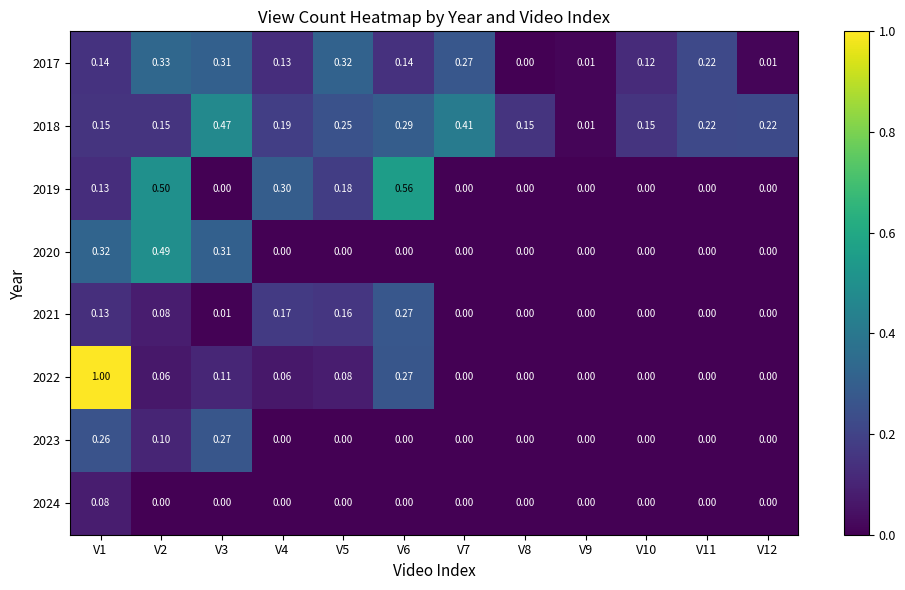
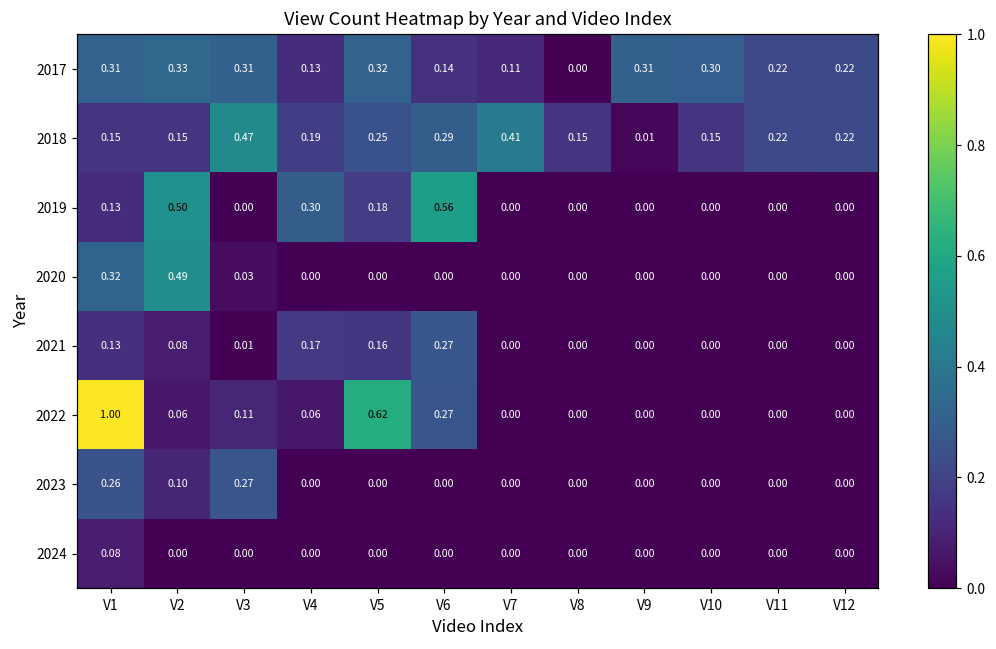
  {
    "2017": {
-     "V1": 0.14,
+     "V1": 0.31,
      "V2": 0.33,
      "V3": 0.31,
      "V4": 0.13,
      "V5": 0.32,
      "V6": 0.14,
-     "V7": 0.27,
+     "V7": 0.11,
      "V8": 0.00,
-     "V9": 0.01,
-     "V10": 0.12,
+     "V9": 0.31,
+     "V10": 0.30,
      "V11": 0.22,
-     "V12": 0.01
+     "V12": 0.22
    },
    "2018": {
      "V1": 0.15,
      "V2": 0.15,
      "V3": 0.47,
      "V4": 0.19,
      "V5": 0.25,
      "V6": 0.29,
      "V7": 0.41,
      "V8": 0.15,
      "V9": 0.01,
      "V10": 0.15,
      "V11": 0.22,
      "V12": 0.22
    },
    "2019": {
      "V1": 0.13,
      "V2": 0.50,
      "V3": 0.00,
      "V4": 0.30,
      "V5": 0.18,
      "V6": 0.56,
      "V7": 0.00,
      "V8": 0.00,
      "V9": 0.00,
      "V10": 0.00,
      "V11": 0.00,
      "V12": 0.00
    },
    "2020": {
      "V1": 0.32,
      "V2": 0.49,
-     "V3": 0.31,
+     "V3": 0.03,
      "V4": 0.00,
      "V5": 0.00,
      "V6": 0.00,
      "V7": 0.00,
      "V8": 0.00,
      "V9": 0.00,
      "V10": 0.00,
      "V11": 0.00,
      "V12": 0.00
    },
    "2021": {
      "V1": 0.13,
      "V2": 0.08,
      "V3": 0.01,
      "V4": 0.17,
      "V5": 0.16,
      "V6": 0.27,
      "V7": 0.00,
      "V8": 0.00,
      "V9": 0.00,
      "V10": 0.00,
      "V11": 0.00,
      "V12": 0.00
    },
    "2022": {
      "V1": 1.00,
      "V2": 0.06,
      "V3": 0.11,
      "V4": 0.06,
-     "V5": 0.08,
+     "V5": 0.62,
      "V6": 0.27,
      "V7": 0.00,
      "V8": 0.00,
      "V9": 0.00,
      "V10": 0.00,
      "V11": 0.00,
      "V12": 0.00
    },
    "2023": {
      "V1": 0.26,
      "V2": 0.10,
      "V3": 0.27,
      "V4": 0.00,
      "V5": 0.00,
      "V6": 0.00,
      "V7": 0.00,
      "V8": 0.00,
      "V9": 0.00,
      "V10": 0.00,
      "V11": 0.00,
      "V12": 0.00
    },
    "2024": {
      "V1": 0.08,
      "V2": 0.00,
      "V3": 0.00,
      "V4": 0.00,
      "V5": 0.00,
      "V6": 0.00,
      "V7": 0.00,
      "V8": 0.00,
      "V9": 0.00,
      "V10": 0.00,
      "V11": 0.00,
      "V12": 0.00
    }
  }
